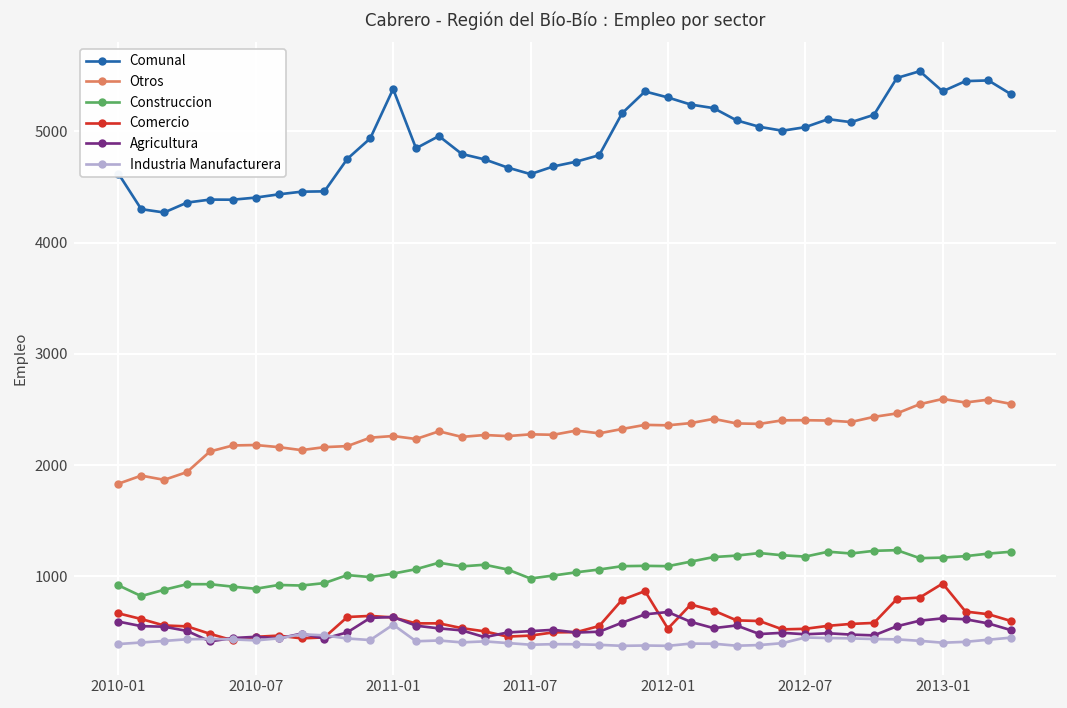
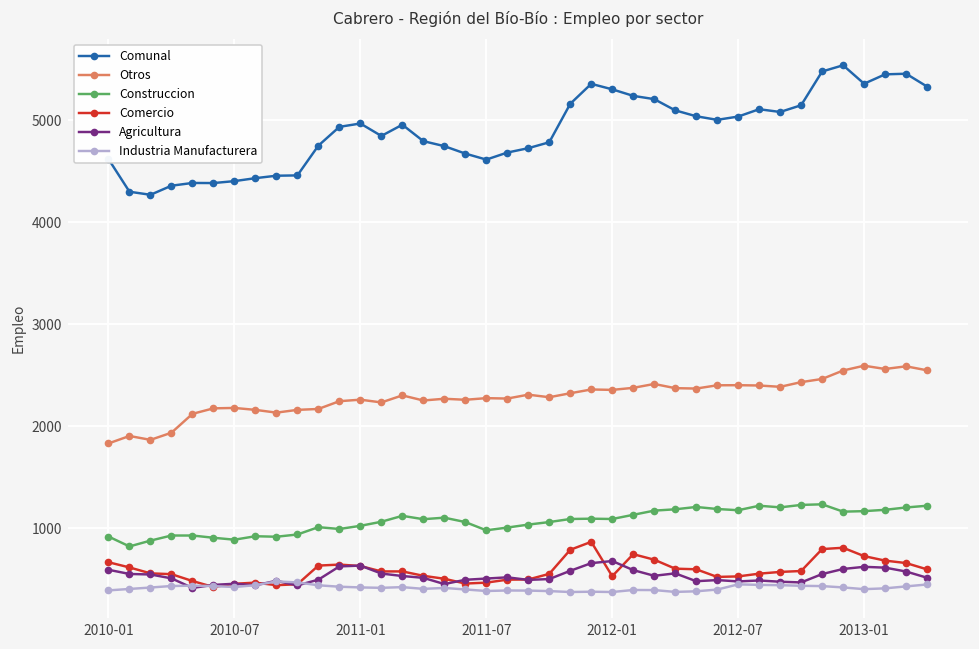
  {
    "Comunal": {
      "2010-01": 4600,
      "2010-07": 4400,
-     "2011-01": 5400,
+     "2011-01": 5000,
      "2011-07": 4600,
      "2012-01": 5300,
      "2012-07": 5000,
      "2013-01": 5400
    },
    "Otros": {
      "2010-01": 1800,
      "2010-07": 2200,
      "2011-01": 2300,
      "2011-07": 2300,
      "2012-01": 2400,
      "2012-07": 2400,
      "2013-01": 2600
    },
    "Construccion": {
      "2010-01": 900,
      "2010-07": 900,
      "2011-01": 1000,
      "2011-07": 1000,
      "2012-01": 1100,
      "2012-07": 1200,
      "2013-01": 1200
    },
    "Comercio": {
      "2010-01": 700,
      "2011-07": 500,
      "2012-01": 500,
      "2012-07": 500,
-     "2013-01": 900
+     "2013-01": 700
    },
    "Agricultura": {
      "2010-01": 600,
      "2011-07": 500,
      "2012-01": 700,
      "2012-07": 500,
      "2013-01": 600
    },
    "Industria Manufacturera": {
      "2010-01": 400,
      "2010-07": 400,
-     "2011-01": 600,
+     "2011-01": 400,
      "2011-07": 400,
      "2012-01": 400,
      "2012-07": 500,
      "2013-01": 400
    }
  }
